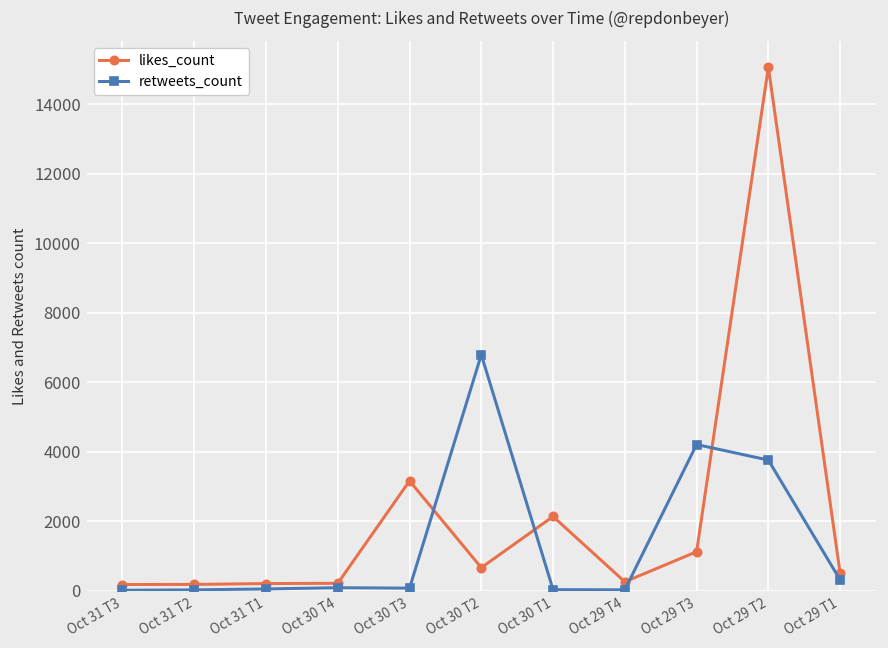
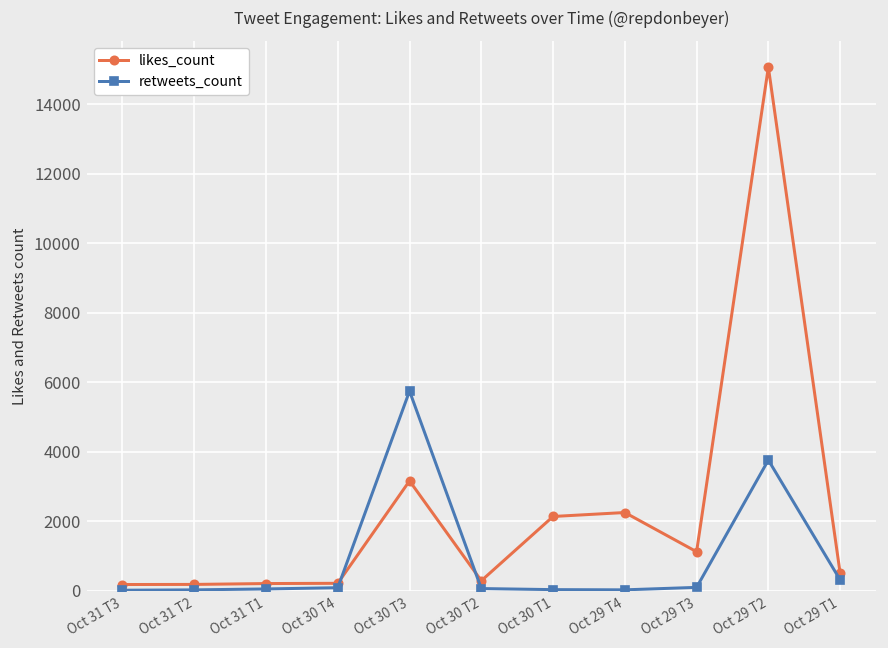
  {
    "likes_count": {
      "Oct 31 T3": 200,
      "Oct 31 T2": 200,
      "Oct 31 T1": 200,
      "Oct 30 T4": 200,
      "Oct 30 T3": 3200,
-     "Oct 30 T2": 700,
+     "Oct 30 T2": 300,
      "Oct 30 T1": 2100,
-     "Oct 29 T4": 300,
+     "Oct 29 T4": 2300,
      "Oct 29 T3": 1100,
      "Oct 29 T2": 15100,
      "Oct 29 T1": 500
    },
    "retweets_count": {
      "Oct 31 T3": 0,
      "Oct 31 T2": 0,
      "Oct 31 T1": 100,
      "Oct 30 T4": 100,
-     "Oct 30 T3": 100,
-     "Oct 30 T2": 6800,
+     "Oct 30 T3": 5700,
+     "Oct 30 T2": 100,
      "Oct 30 T1": 0,
      "Oct 29 T4": 0,
-     "Oct 29 T3": 4200,
+     "Oct 29 T3": 100,
      "Oct 29 T2": 3800,
      "Oct 29 T1": 300
    }
  }
